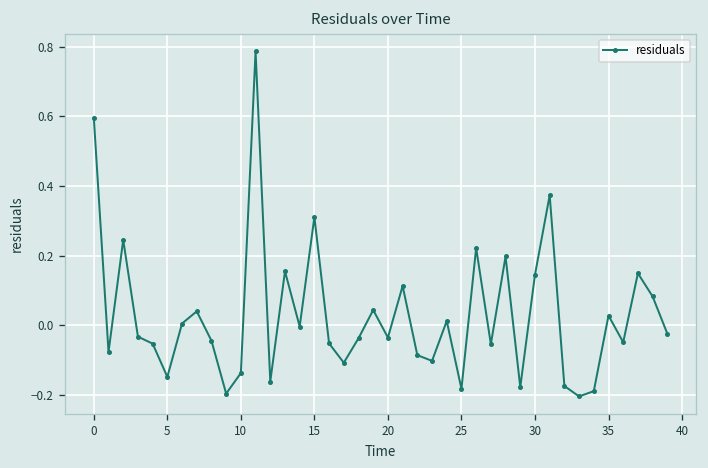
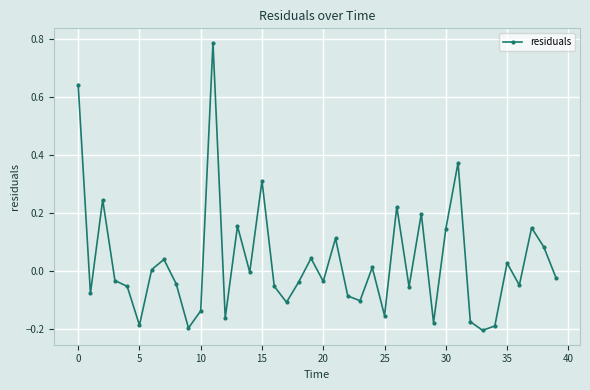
  {
-   "0": 0.60,
-   "5": -0.15,
+   "0": 0.64,
+   "5": -0.19,
    "10": -0.14,
    "15": 0.31,
    "20": -0.04,
-   "25": -0.18,
+   "25": -0.15,
    "30": 0.14,
    "35": 0.03
  }
